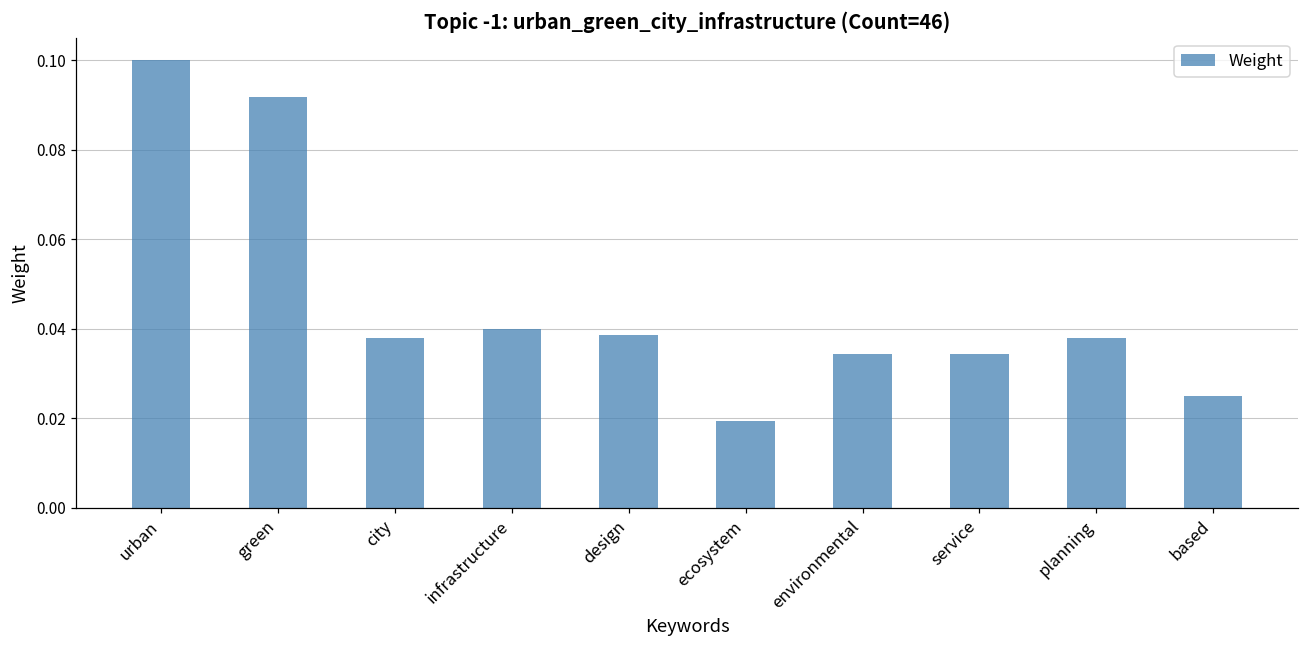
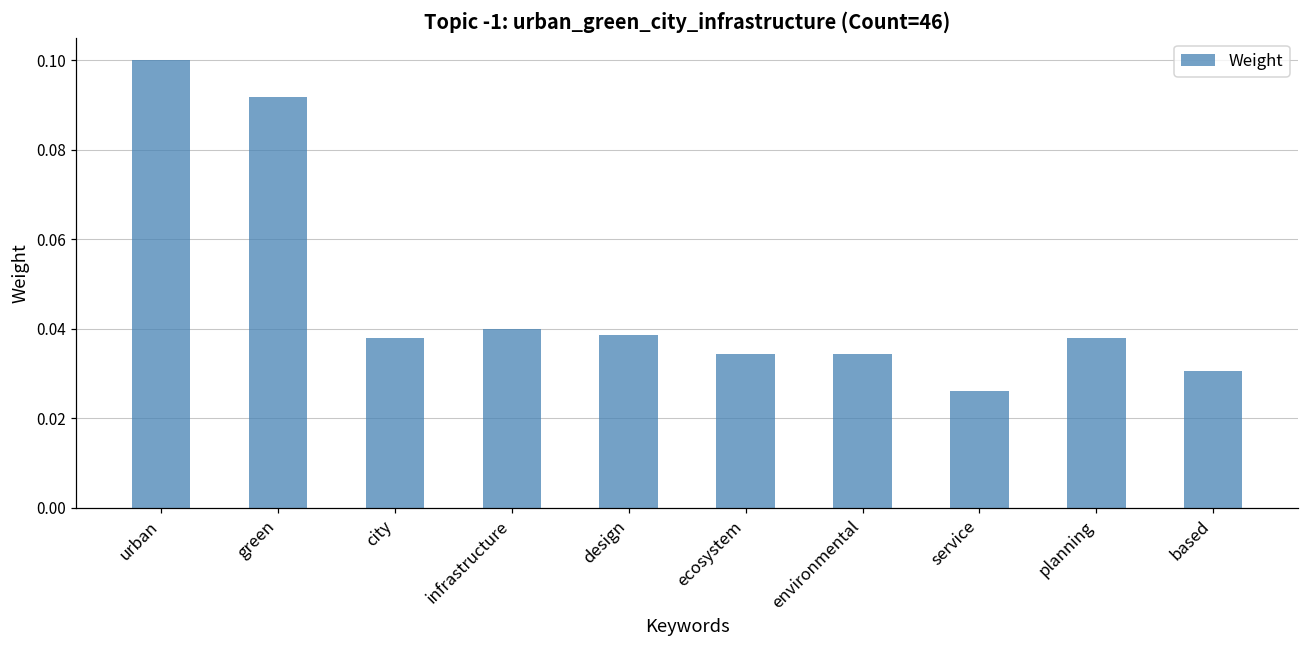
  {
    "urban": 0.100,
    "green": 0.092,
    "city": 0.038,
    "infrastructure": 0.040,
    "design": 0.039,
-   "ecosystem": 0.019,
+   "ecosystem": 0.034,
    "environmental": 0.034,
-   "service": 0.034,
+   "service": 0.026,
    "planning": 0.038,
-   "based": 0.025
+   "based": 0.031
  }
